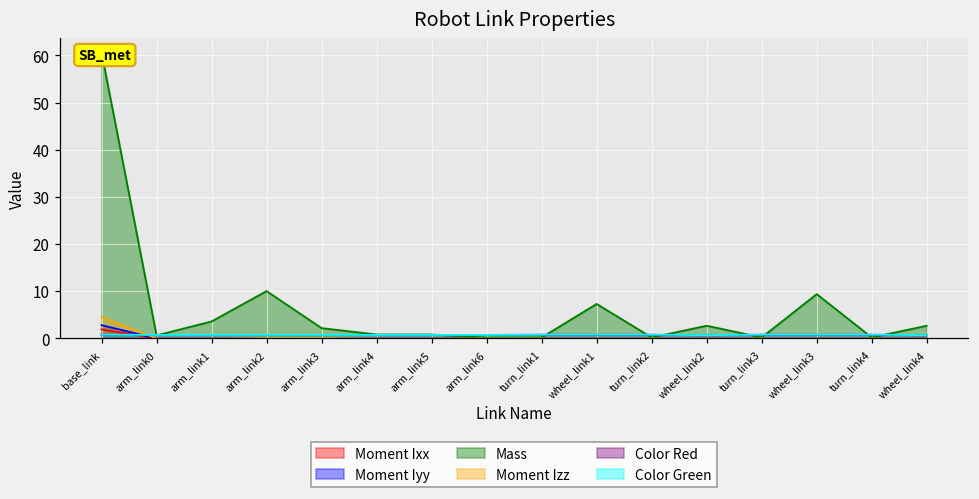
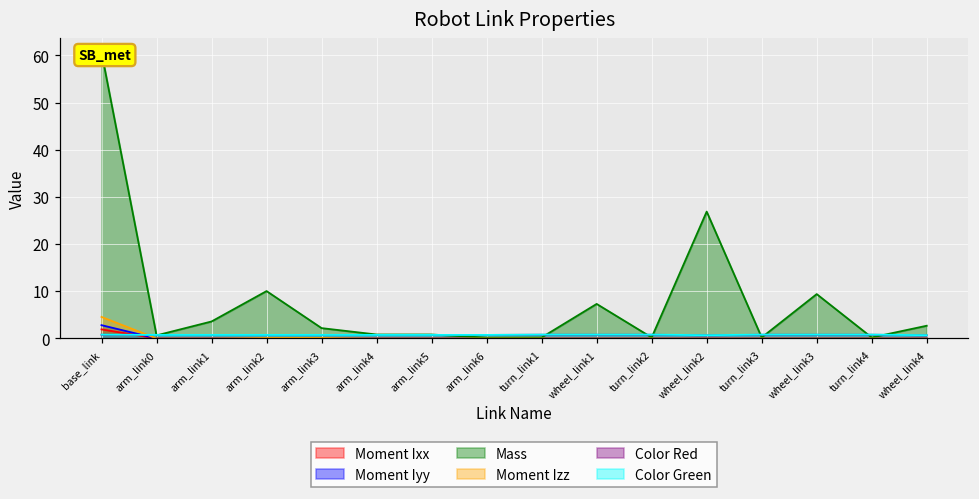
  {
    "Moment Ixx": {
      "base_link": 2
    },
    "Moment Iyy": {
      "base_link": 3
    },
    "Mass": {
      "arm_link1": 4,
      "arm_link2": 10,
      "arm_link3": 2,
      "wheel_link1": 7,
-     "wheel_link2": 3,
+     "wheel_link2": 27,
      "wheel_link3": 9,
      "wheel_link4": 3
    },
    "Moment Izz": {
      "base_link": 5
    },
    "Color Green": {
      "base_link": 1,
      "arm_link1": 1,
      "arm_link2": 1,
      "arm_link3": 1,
      "turn_link1": 1,
      "wheel_link1": 1,
      "turn_link2": 1,
      "wheel_link2": 1,
      "turn_link3": 1,
      "wheel_link3": 1,
      "turn_link4": 1,
      "wheel_link4": 1
    }
  }
